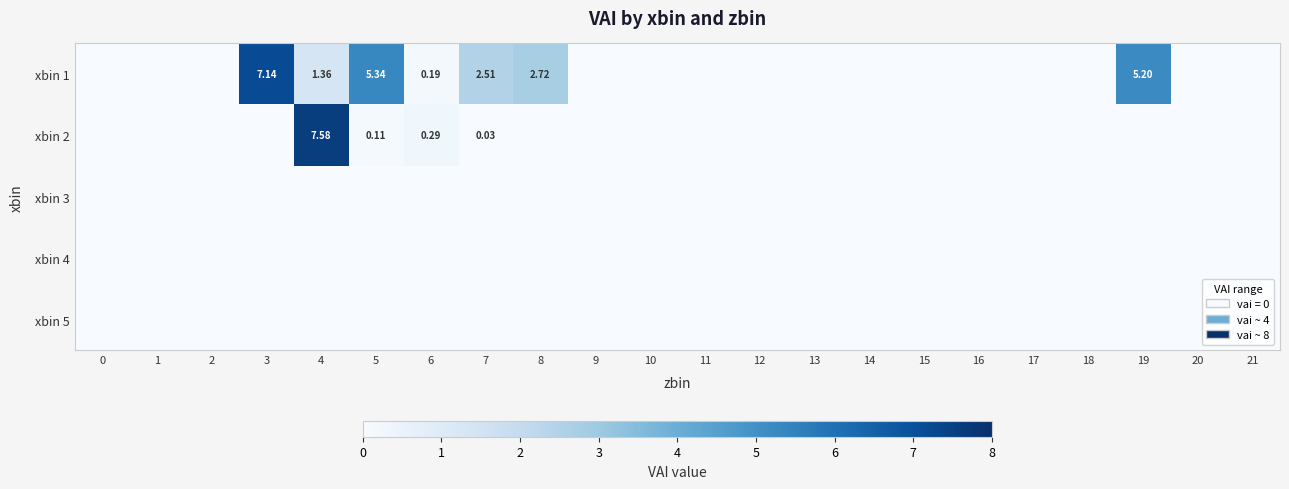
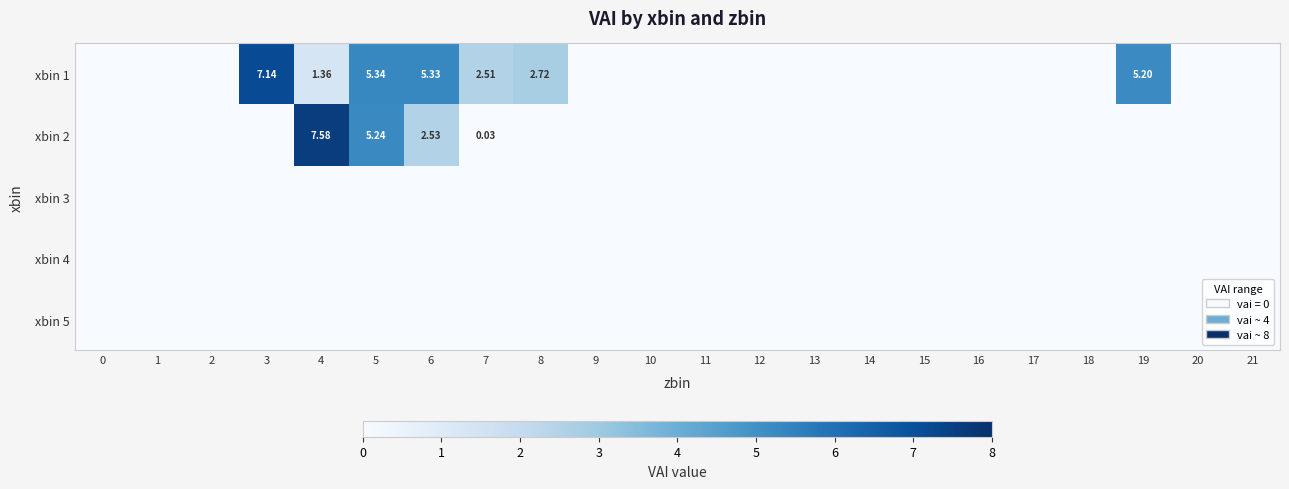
  {
    "xbin 1": {
      "3": 7.14,
      "4": 1.36,
      "5": 5.34,
-     "6": 0.19,
+     "6": 5.33,
      "7": 2.51,
      "8": 2.72,
      "19": 5.20
    },
    "xbin 2": {
      "4": 7.58,
-     "5": 0.11,
-     "6": 0.29,
+     "5": 5.24,
+     "6": 2.53,
      "7": 0.03
    }
  }
